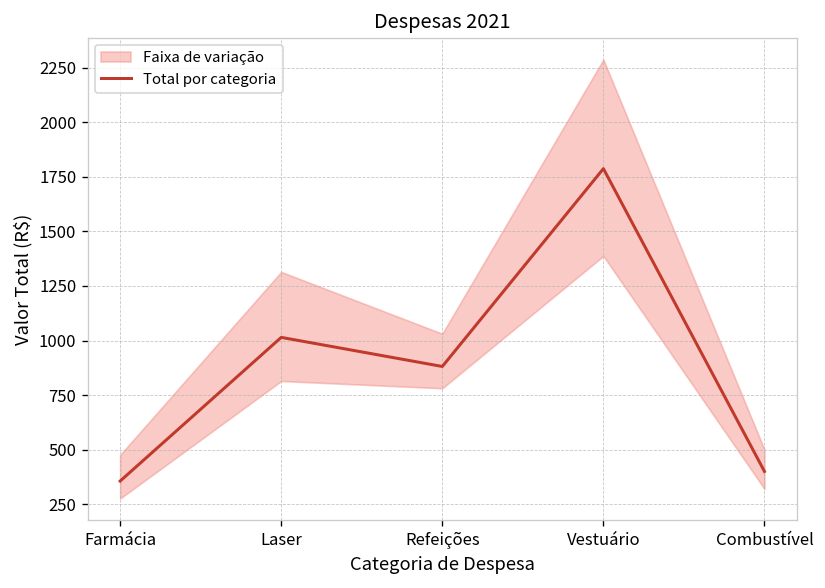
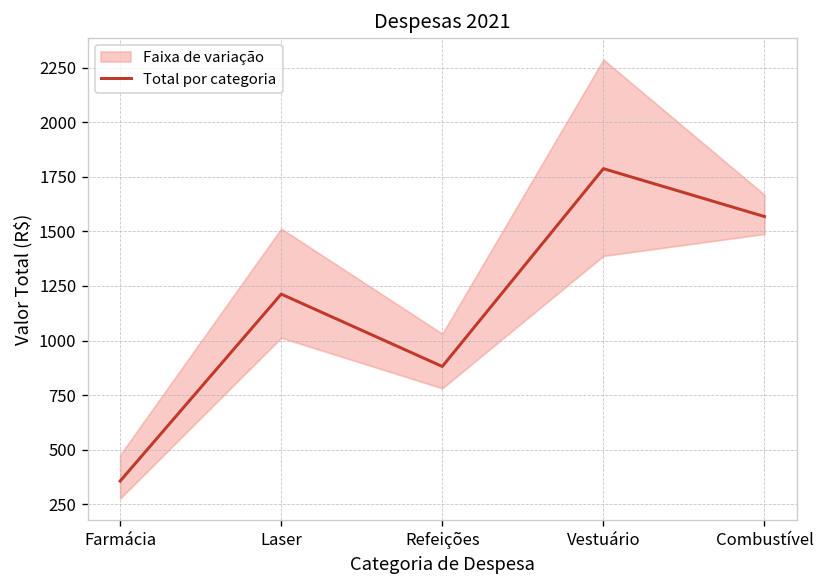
  {
    "Total por categoria": {
      "Farmácia": 360,
-     "Laser": 1010,
+     "Laser": 1210,
      "Refeições": 880,
      "Vestuário": 1790,
-     "Combustível": 400
+     "Combustível": 1570
    }
  }
